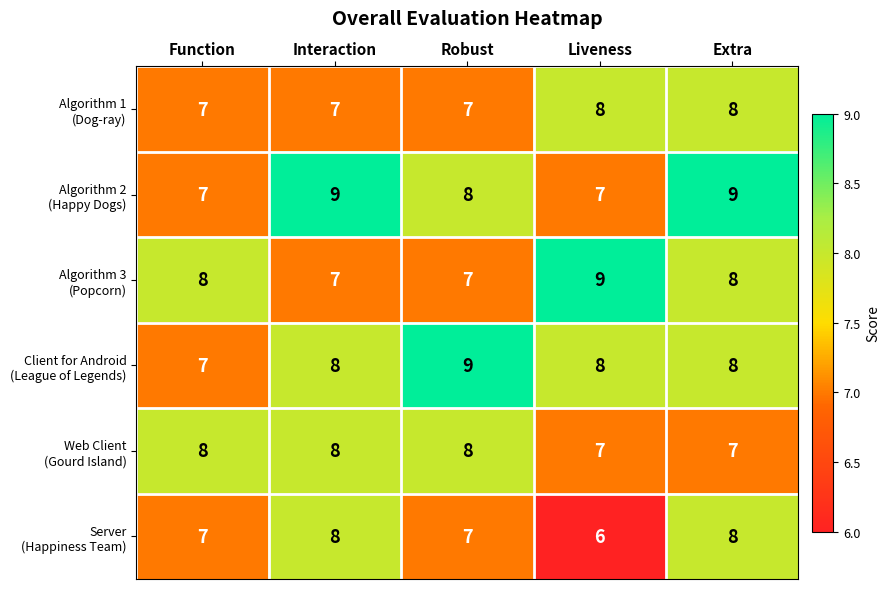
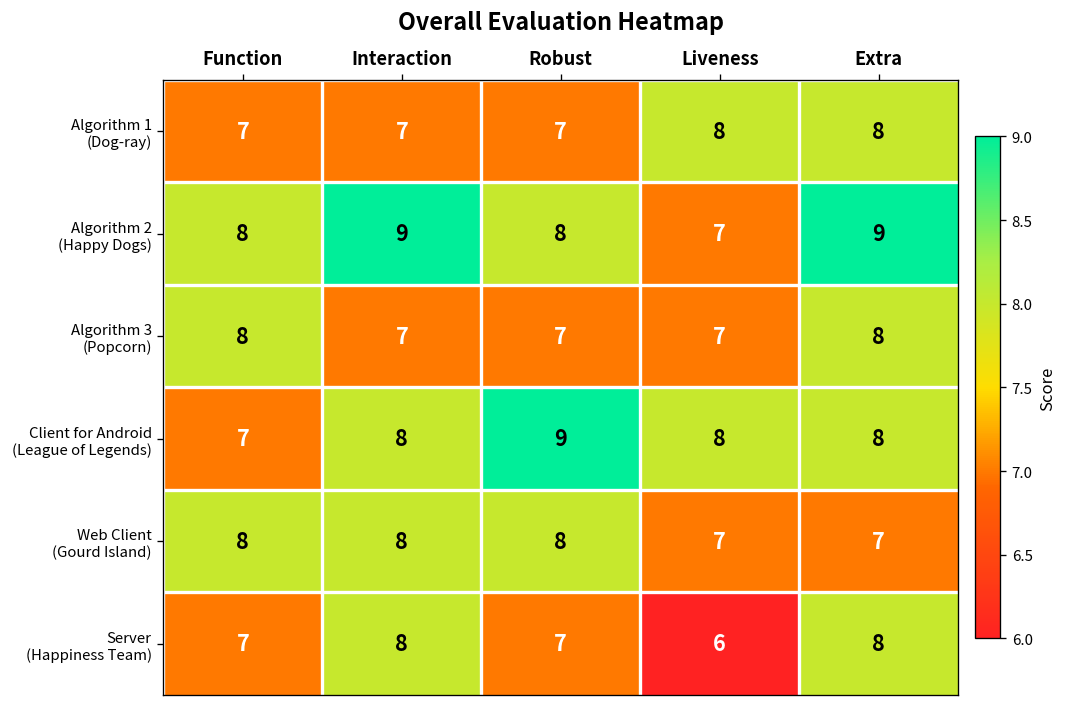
  {
    "Algorithm 1 (Dog-ray)": {
      "Function": 7,
      "Interaction": 7,
      "Robust": 7,
      "Liveness": 8,
      "Extra": 8
    },
    "Algorithm 2 (Happy Dogs)": {
-     "Function": 7,
+     "Function": 8,
      "Interaction": 9,
      "Robust": 8,
      "Liveness": 7,
      "Extra": 9
    },
    "Algorithm 3 (Popcorn)": {
      "Function": 8,
      "Interaction": 7,
      "Robust": 7,
-     "Liveness": 9,
+     "Liveness": 7,
      "Extra": 8
    },
    "Client for Android (League of Legends)": {
      "Function": 7,
      "Interaction": 8,
      "Robust": 9,
      "Liveness": 8,
      "Extra": 8
    },
    "Web Client (Gourd Island)": {
      "Function": 8,
      "Interaction": 8,
      "Robust": 8,
      "Liveness": 7,
      "Extra": 7
    },
    "Server (Happiness Team)": {
      "Function": 7,
      "Interaction": 8,
      "Robust": 7,
      "Liveness": 6,
      "Extra": 8
    }
  }
